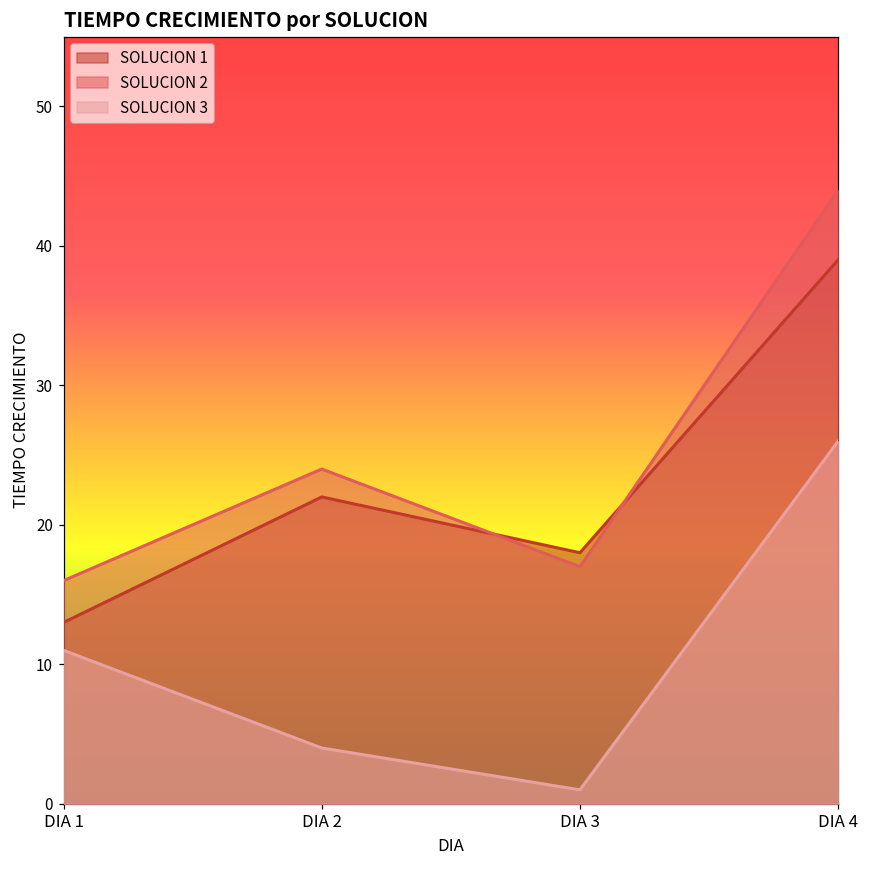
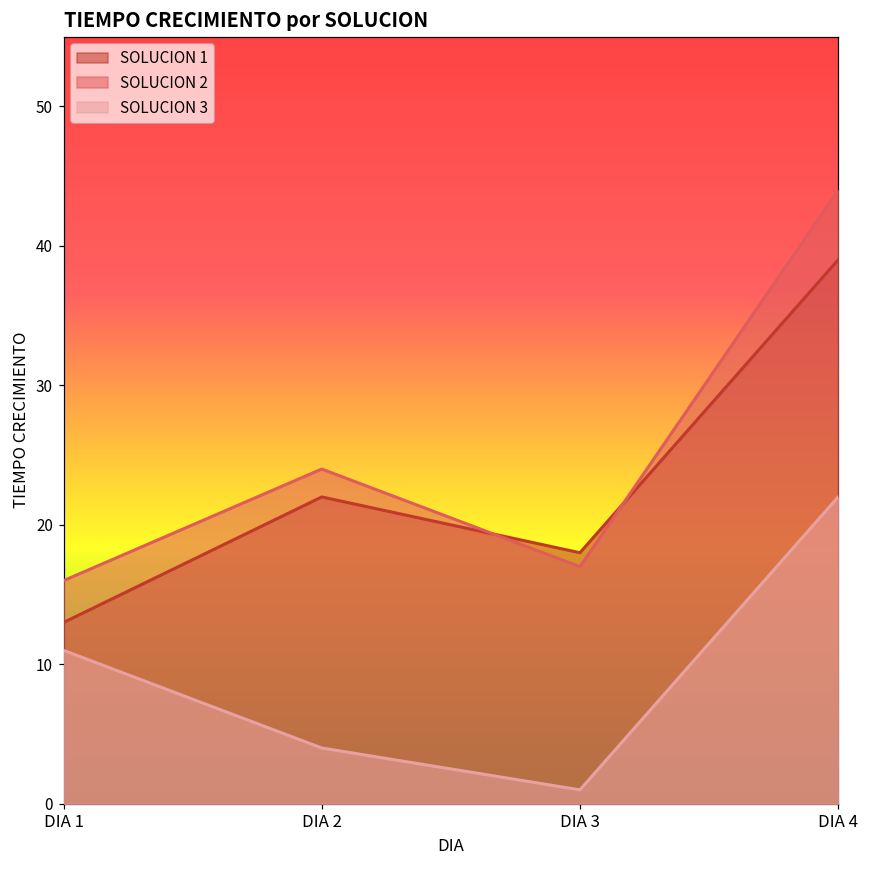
  {
    "SOLUCION 3": {
      "DIA 1": 11,
      "DIA 2": 4,
      "DIA 3": 1,
-     "DIA 4": 26
+     "DIA 4": 22
    }
  }
